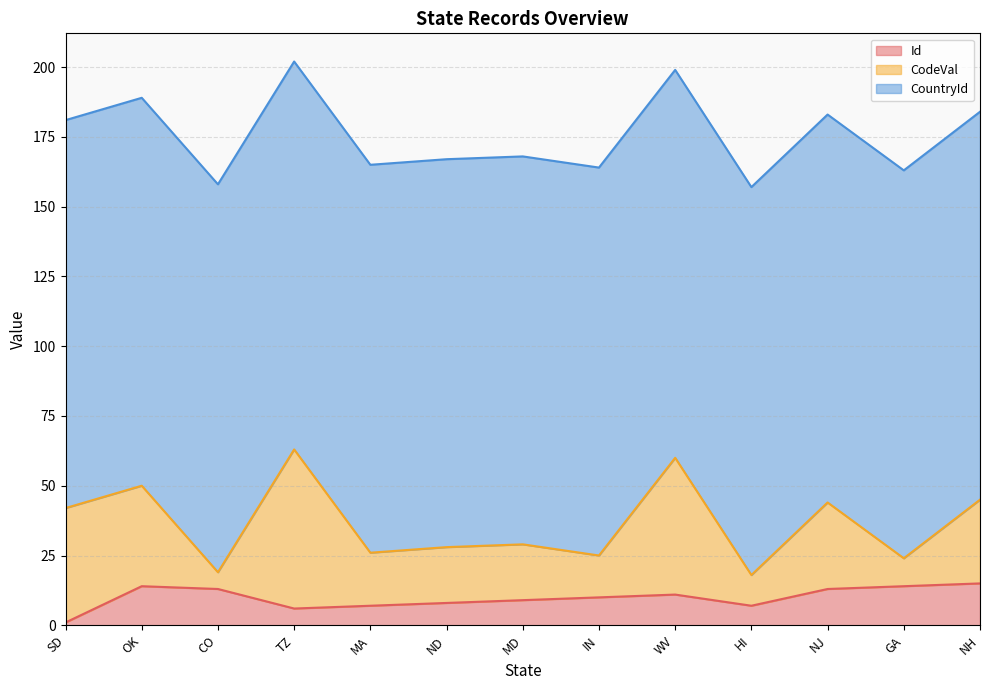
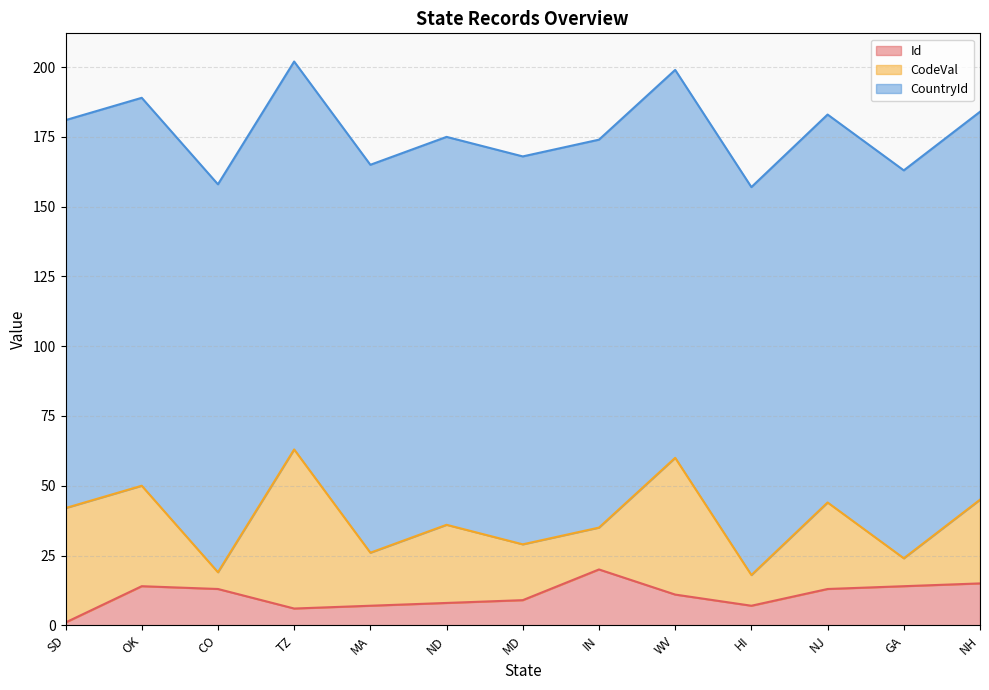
  {
    "Id": {
      "SD": 1,
      "OK": 14,
      "CO": 13,
      "TZ": 6,
      "MA": 7,
      "ND": 8,
      "MD": 9,
-     "IN": 10,
+     "IN": 20,
      "WV": 11,
      "HI": 7,
      "NJ": 13,
      "GA": 14,
      "NH": 15
    },
    "CodeVal": {
      "SD": 41,
      "OK": 36,
      "CO": 6,
      "TZ": 57,
      "MA": 19,
-     "ND": 20,
+     "ND": 28,
      "MD": 20,
      "IN": 15,
      "WV": 49,
      "HI": 11,
      "NJ": 31,
      "GA": 10,
      "NH": 30
    },
    "CountryId": {
      "SD": 139,
      "OK": 139,
      "CO": 139,
      "TZ": 139,
      "MA": 139,
      "ND": 139,
      "MD": 139,
      "IN": 139,
      "WV": 139,
      "HI": 139,
      "NJ": 139,
      "GA": 139,
      "NH": 139
    }
  }
